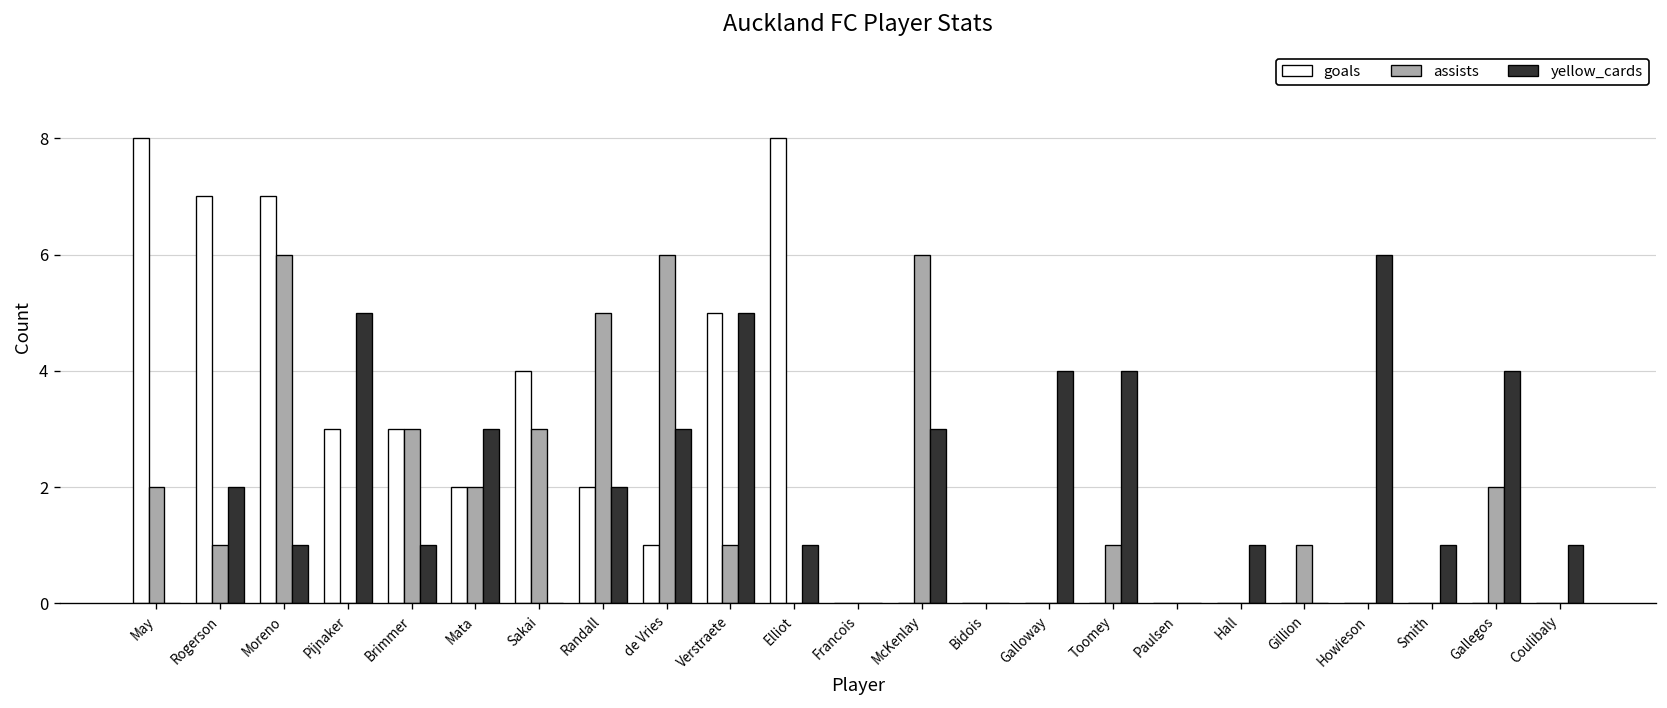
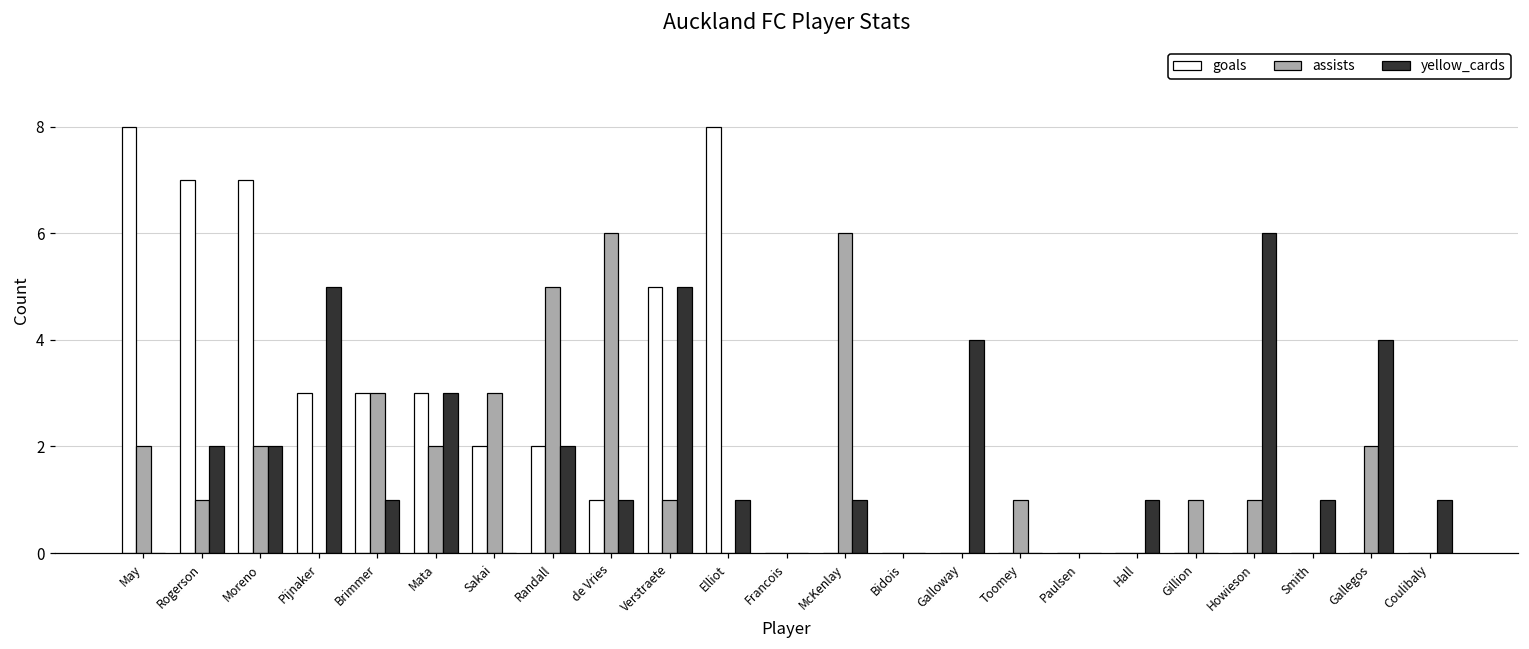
  {
    "goals": {
      "May": 8,
      "Rogerson": 7,
      "Moreno": 7,
      "Pijnaker": 3,
      "Brimmer": 3,
-     "Mata": 2,
-     "Sakai": 4,
+     "Mata": 3,
+     "Sakai": 2,
      "Randall": 2,
      "de Vries": 1,
      "Verstraete": 5,
      "Elliot": 8,
      "Francois": 0,
      "McKenlay": 0,
      "Bidois": 0,
      "Galloway": 0,
      "Toomey": 0,
      "Paulsen": 0,
      "Hall": 0,
      "Gillion": 0,
      "Howieson": 0,
      "Smith": 0,
      "Gallegos": 0,
      "Coulibaly": 0
    },
    "assists": {
      "May": 2,
      "Rogerson": 1,
-     "Moreno": 6,
+     "Moreno": 2,
      "Pijnaker": 0,
      "Brimmer": 3,
      "Mata": 2,
      "Sakai": 3,
      "Randall": 5,
      "de Vries": 6,
      "Verstraete": 1,
      "Elliot": 0,
      "Francois": 0,
      "McKenlay": 6,
      "Bidois": 0,
      "Galloway": 0,
      "Toomey": 1,
      "Paulsen": 0,
      "Hall": 0,
      "Gillion": 1,
-     "Howieson": 0,
+     "Howieson": 1,
      "Smith": 0,
      "Gallegos": 2,
      "Coulibaly": 0
    },
    "yellow_cards": {
      "May": 0,
      "Rogerson": 2,
-     "Moreno": 1,
+     "Moreno": 2,
      "Pijnaker": 5,
      "Brimmer": 1,
      "Mata": 3,
      "Sakai": 0,
      "Randall": 2,
-     "de Vries": 3,
+     "de Vries": 1,
      "Verstraete": 5,
      "Elliot": 1,
      "Francois": 0,
-     "McKenlay": 3,
+     "McKenlay": 1,
      "Bidois": 0,
      "Galloway": 4,
-     "Toomey": 4,
+     "Toomey": 0,
      "Paulsen": 0,
      "Hall": 1,
      "Gillion": 0,
      "Howieson": 6,
      "Smith": 1,
      "Gallegos": 4,
      "Coulibaly": 1
    }
  }
